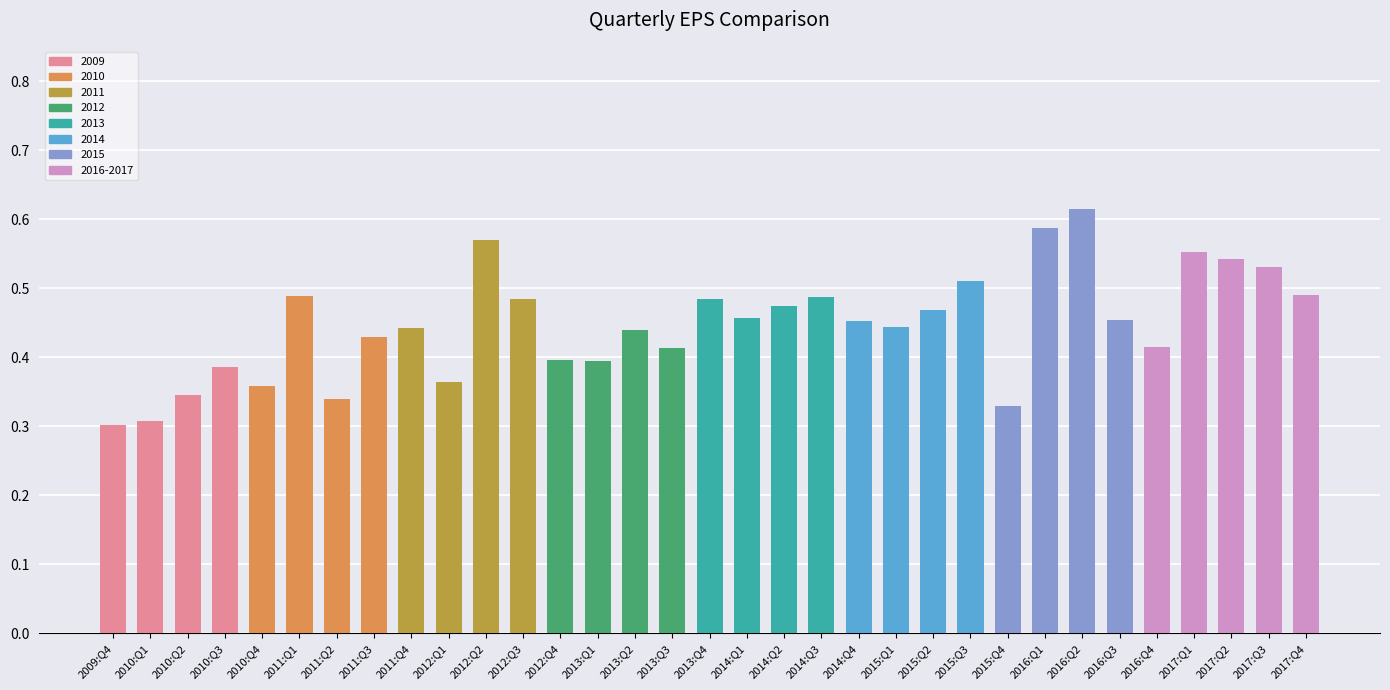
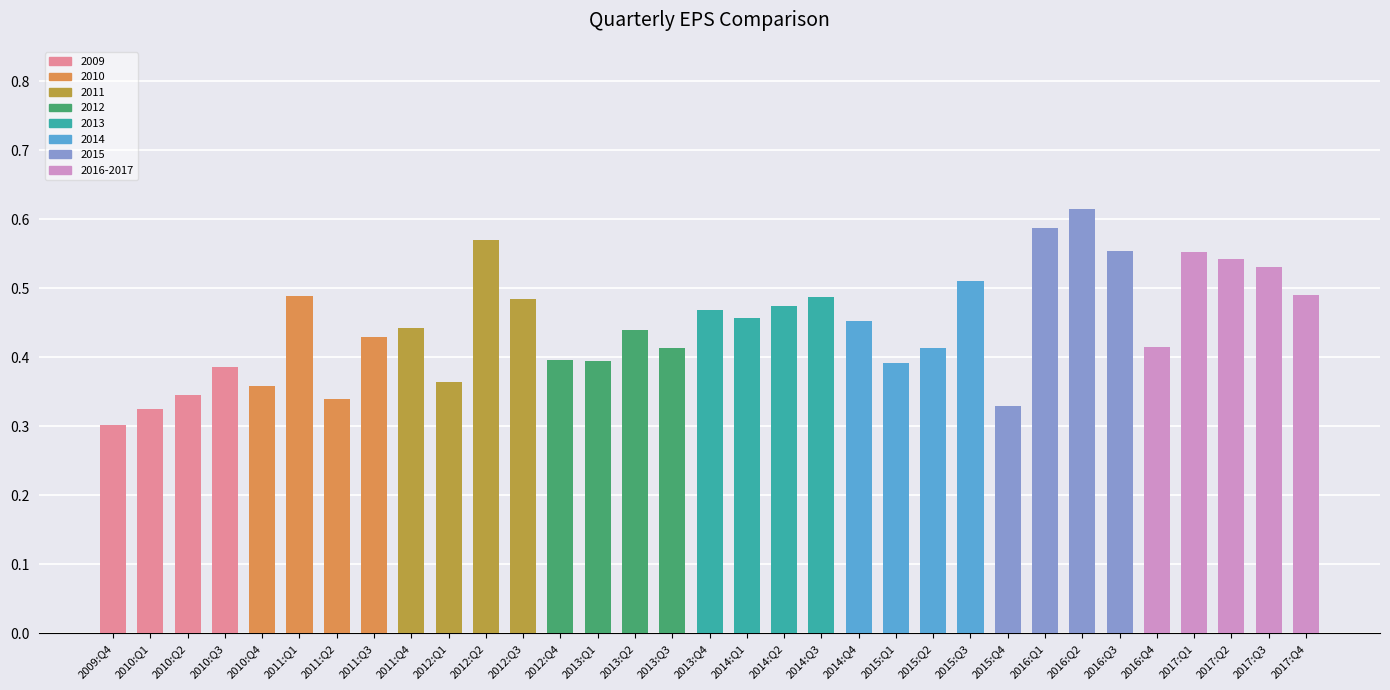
  {
    "2009:Q4": 0.30,
-   "2010:Q1": 0.31,
+   "2010:Q1": 0.32,
    "2010:Q2": 0.35,
    "2010:Q3": 0.39,
    "2010:Q4": 0.36,
    "2011:Q1": 0.49,
    "2011:Q2": 0.34,
    "2011:Q3": 0.43,
    "2011:Q4": 0.44,
    "2012:Q1": 0.36,
    "2012:Q2": 0.57,
    "2012:Q3": 0.48,
    "2012:Q4": 0.40,
    "2013:Q1": 0.39,
    "2013:Q2": 0.44,
    "2013:Q3": 0.41,
-   "2013:Q4": 0.48,
+   "2013:Q4": 0.47,
    "2014:Q1": 0.46,
    "2014:Q2": 0.48,
    "2014:Q3": 0.49,
    "2014:Q4": 0.45,
-   "2015:Q1": 0.44,
-   "2015:Q2": 0.47,
+   "2015:Q1": 0.39,
+   "2015:Q2": 0.41,
    "2015:Q3": 0.51,
    "2015:Q4": 0.33,
    "2016:Q1": 0.59,
    "2016:Q2": 0.61,
-   "2016:Q3": 0.45,
+   "2016:Q3": 0.55,
    "2016:Q4": 0.42,
    "2017:Q1": 0.55,
    "2017:Q2": 0.54,
    "2017:Q3": 0.53,
    "2017:Q4": 0.49
  }
